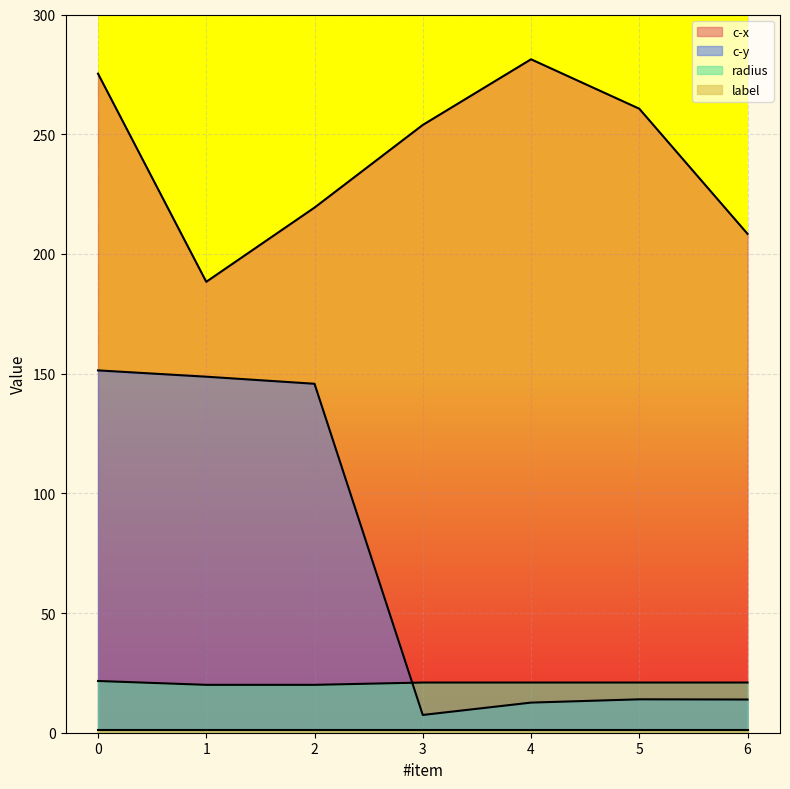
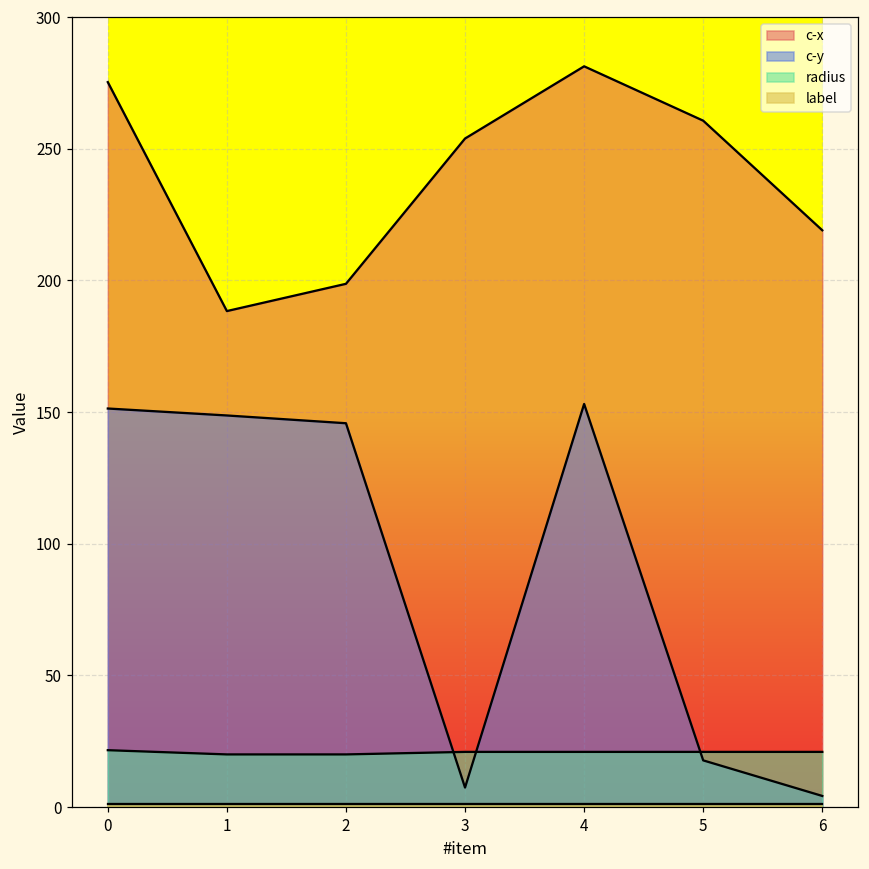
  {
    "c-x": {
      "0": 275,
      "1": 188,
-     "2": 219,
+     "2": 199,
      "3": 254,
      "4": 281,
      "5": 261,
-     "6": 208
+     "6": 219
    },
    "c-y": {
      "0": 151,
      "1": 149,
      "2": 146,
      "3": 7,
-     "4": 13,
-     "5": 14,
-     "6": 14
+     "4": 153,
+     "5": 18,
+     "6": 4
    },
    "radius": {
      "0": 22,
      "1": 20,
      "2": 20,
      "3": 21,
      "4": 21,
      "5": 21,
      "6": 21
    },
    "label": {
      "0": 1,
      "1": 1,
      "2": 1,
      "3": 1,
      "4": 1,
      "5": 1,
      "6": 1
    }
  }
